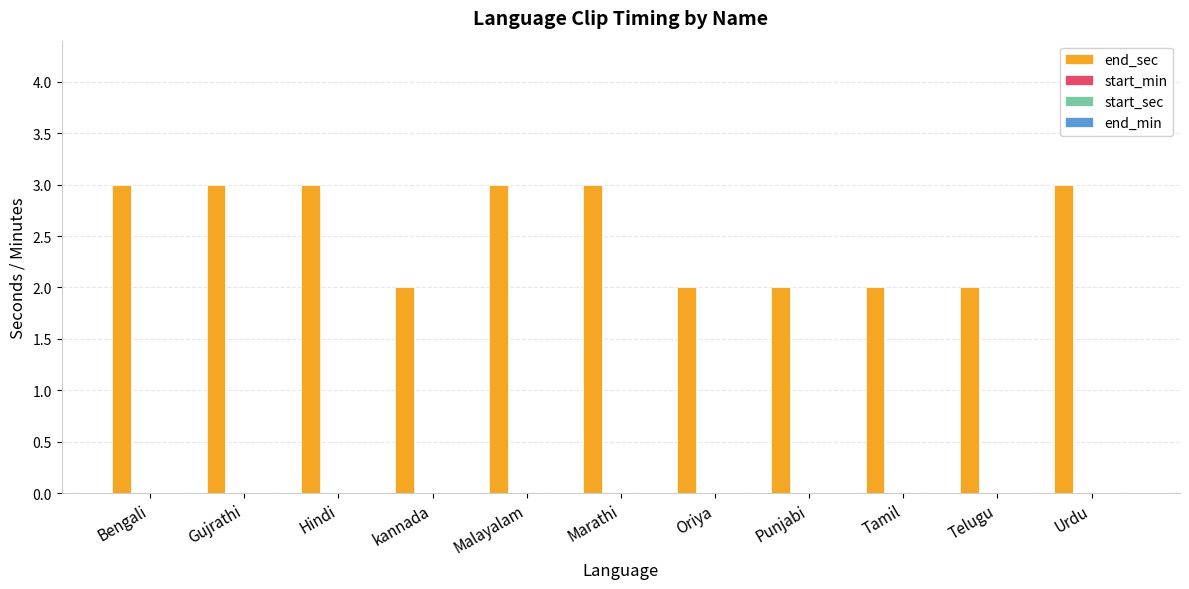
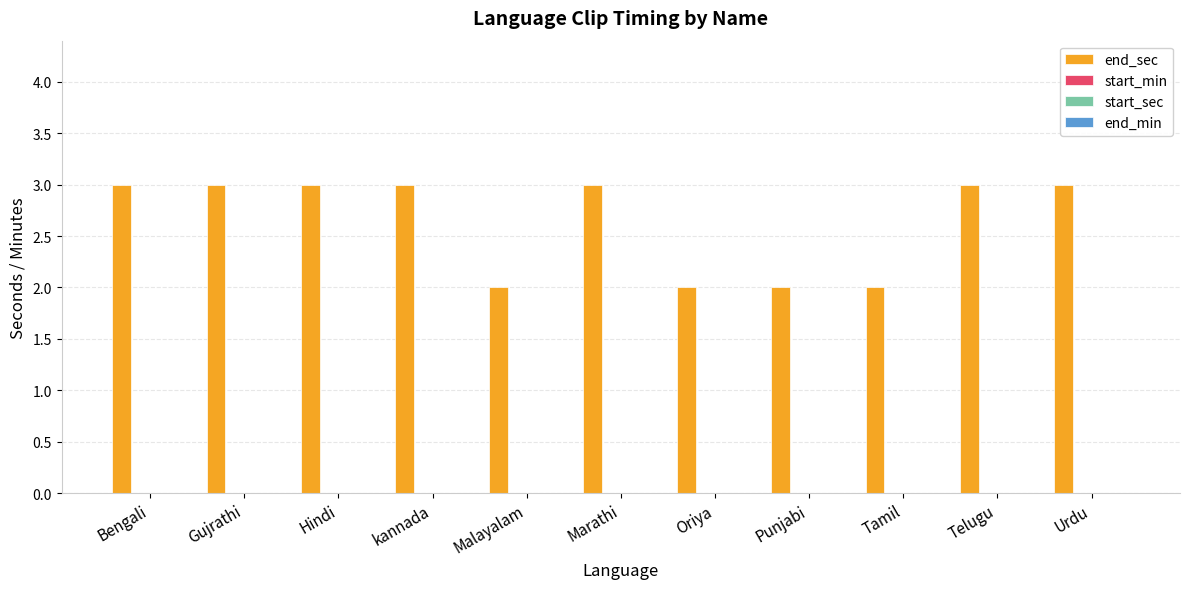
  {
    "end_sec": {
      "Bengali": 3,
      "Gujrathi": 3,
      "Hindi": 3,
-     "kannada": 2,
-     "Malayalam": 3,
+     "kannada": 3,
+     "Malayalam": 2,
      "Marathi": 3,
      "Oriya": 2,
      "Punjabi": 2,
      "Tamil": 2,
-     "Telugu": 2,
+     "Telugu": 3,
      "Urdu": 3
    },
    "start_min": {
      "Bengali": 0,
      "Gujrathi": 0,
      "Hindi": 0,
      "kannada": 0,
      "Malayalam": 0,
      "Marathi": 0,
      "Oriya": 0,
      "Punjabi": 0,
      "Tamil": 0,
      "Telugu": 0,
      "Urdu": 0
    },
    "start_sec": {
      "Bengali": 0,
      "Gujrathi": 0,
      "Hindi": 0,
      "kannada": 0,
      "Malayalam": 0,
      "Marathi": 0,
      "Oriya": 0,
      "Punjabi": 0,
      "Tamil": 0,
      "Telugu": 0,
      "Urdu": 0
    },
    "end_min": {
      "Bengali": 0,
      "Gujrathi": 0,
      "Hindi": 0,
      "kannada": 0,
      "Malayalam": 0,
      "Marathi": 0,
      "Oriya": 0,
      "Punjabi": 0,
      "Tamil": 0,
      "Telugu": 0,
      "Urdu": 0
    }
  }
